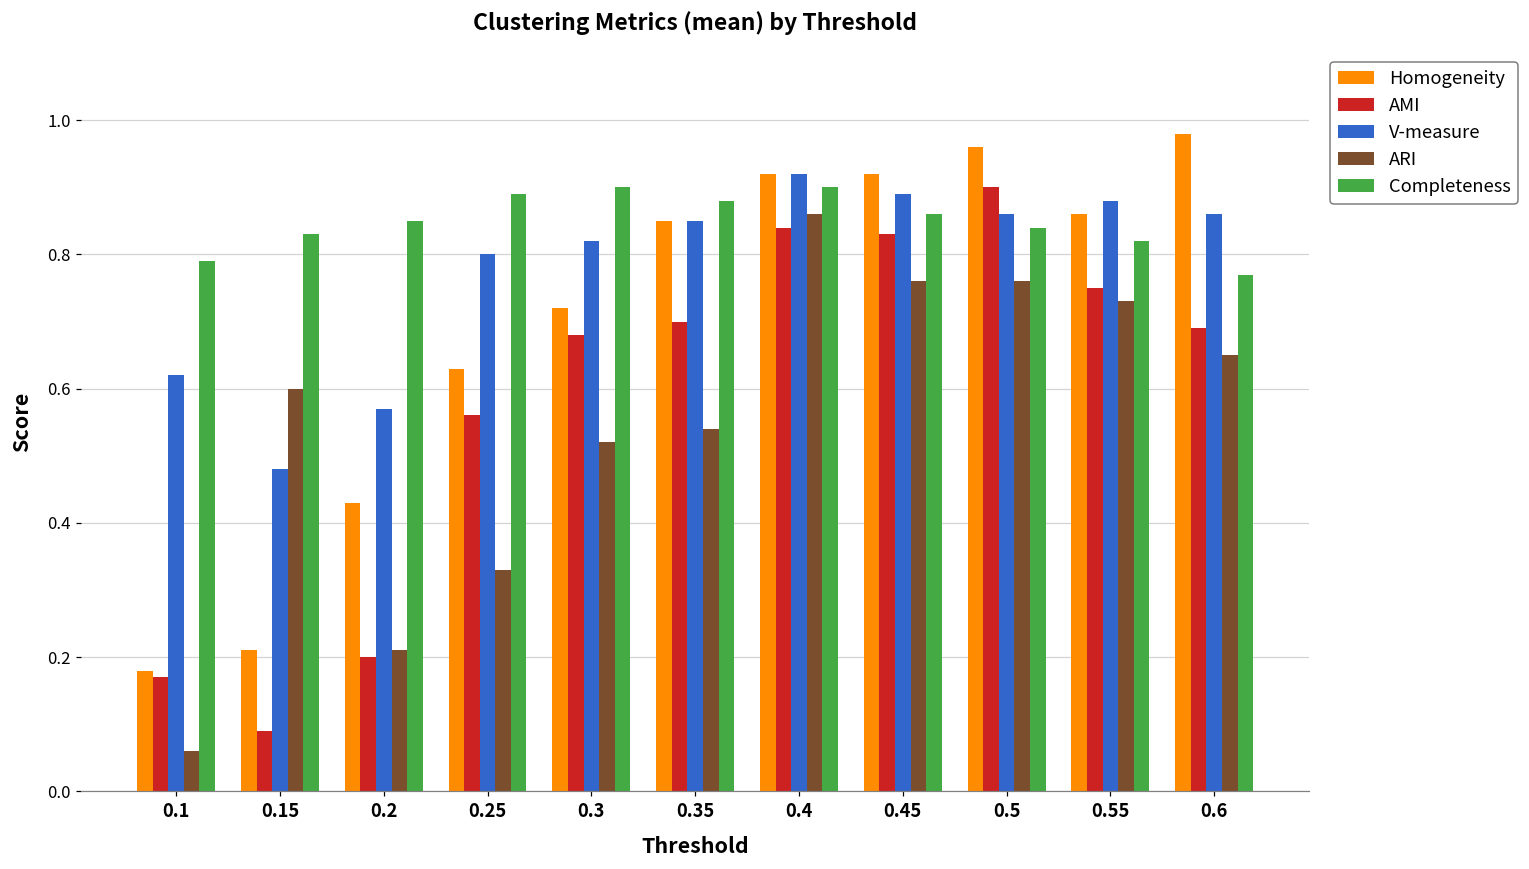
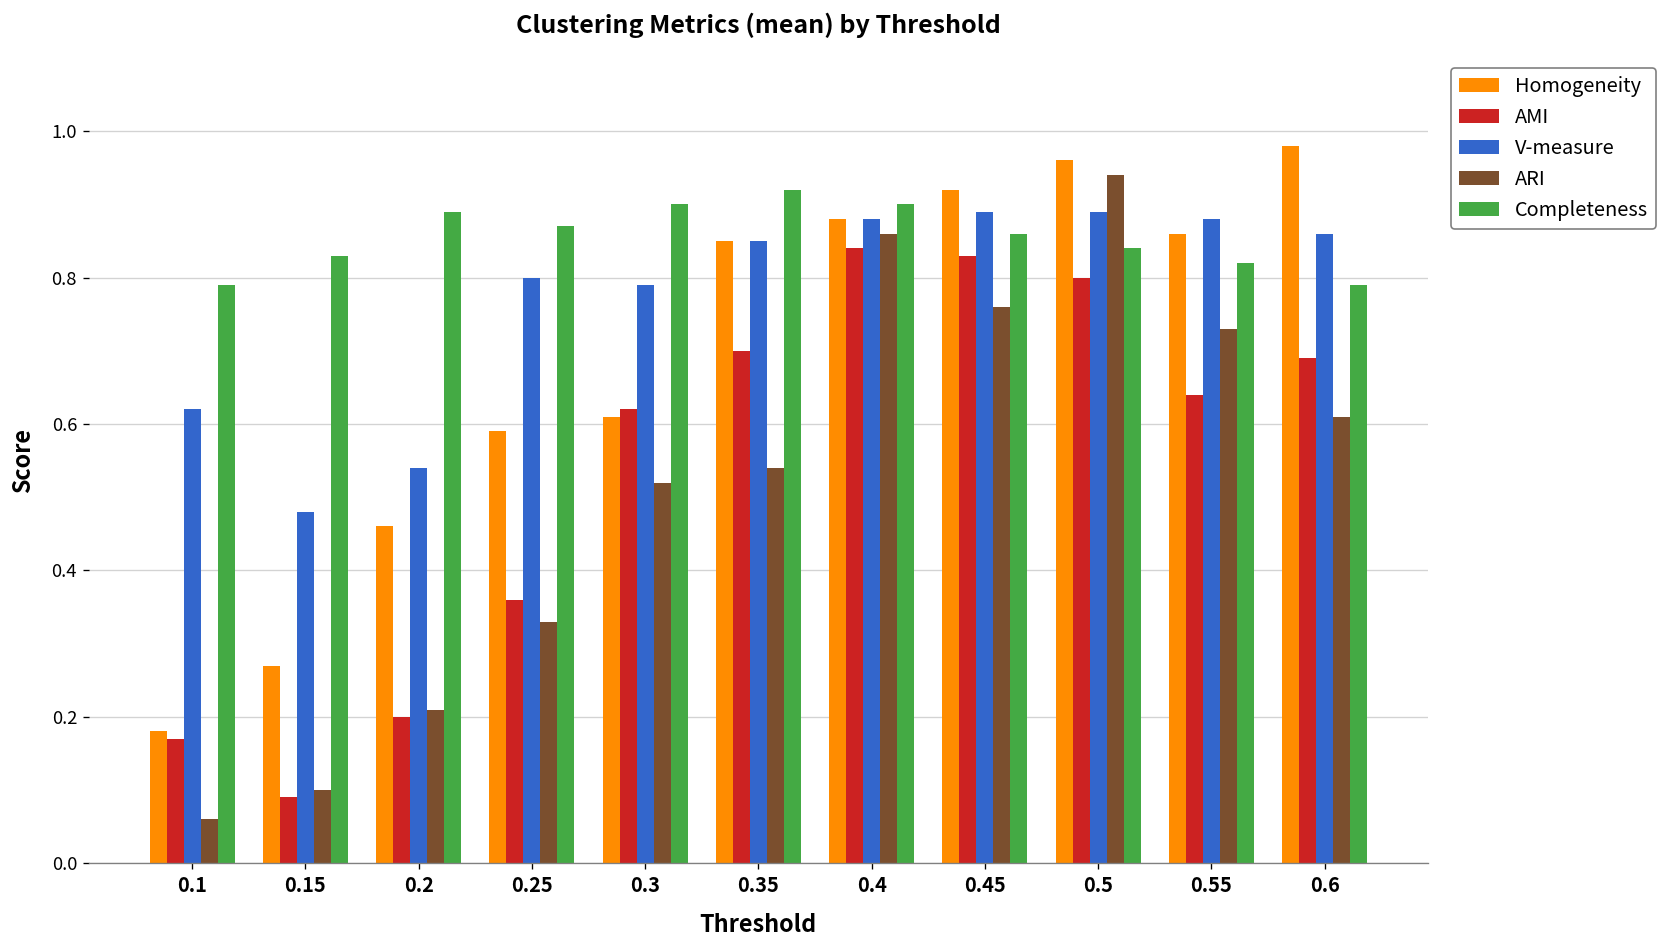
  {
    "Homogeneity": {
      "0.1": 0.18,
-     "0.15": 0.21,
-     "0.2": 0.43,
-     "0.25": 0.63,
-     "0.3": 0.72,
+     "0.15": 0.27,
+     "0.2": 0.46,
+     "0.25": 0.59,
+     "0.3": 0.61,
      "0.35": 0.85,
-     "0.4": 0.92,
+     "0.4": 0.88,
      "0.45": 0.92,
      "0.5": 0.96,
      "0.55": 0.86,
      "0.6": 0.98
    },
    "AMI": {
      "0.1": 0.17,
      "0.15": 0.09,
      "0.2": 0.20,
-     "0.25": 0.56,
-     "0.3": 0.68,
+     "0.25": 0.36,
+     "0.3": 0.62,
      "0.35": 0.70,
      "0.4": 0.84,
      "0.45": 0.83,
-     "0.5": 0.9,
-     "0.55": 0.75,
+     "0.5": 0.8,
+     "0.55": 0.64,
      "0.6": 0.69
    },
    "V-measure": {
      "0.1": 0.62,
      "0.15": 0.48,
-     "0.2": 0.57,
+     "0.2": 0.54,
      "0.25": 0.80,
-     "0.3": 0.82,
+     "0.3": 0.79,
      "0.35": 0.85,
-     "0.4": 0.92,
+     "0.4": 0.88,
      "0.45": 0.89,
-     "0.5": 0.86,
+     "0.5": 0.89,
      "0.55": 0.88,
      "0.6": 0.86
    },
    "ARI": {
      "0.1": 0.06,
-     "0.15": 0.6,
+     "0.15": 0.1,
      "0.2": 0.21,
      "0.25": 0.33,
      "0.3": 0.52,
      "0.35": 0.54,
      "0.4": 0.86,
      "0.45": 0.76,
-     "0.5": 0.76,
+     "0.5": 0.94,
      "0.55": 0.73,
-     "0.6": 0.65
+     "0.6": 0.61
    },
    "Completeness": {
      "0.1": 0.79,
      "0.15": 0.83,
-     "0.2": 0.85,
-     "0.25": 0.89,
+     "0.2": 0.89,
+     "0.25": 0.87,
      "0.3": 0.90,
-     "0.35": 0.88,
+     "0.35": 0.92,
      "0.4": 0.90,
      "0.45": 0.86,
      "0.5": 0.84,
      "0.55": 0.82,
-     "0.6": 0.77
+     "0.6": 0.79
    }
  }
